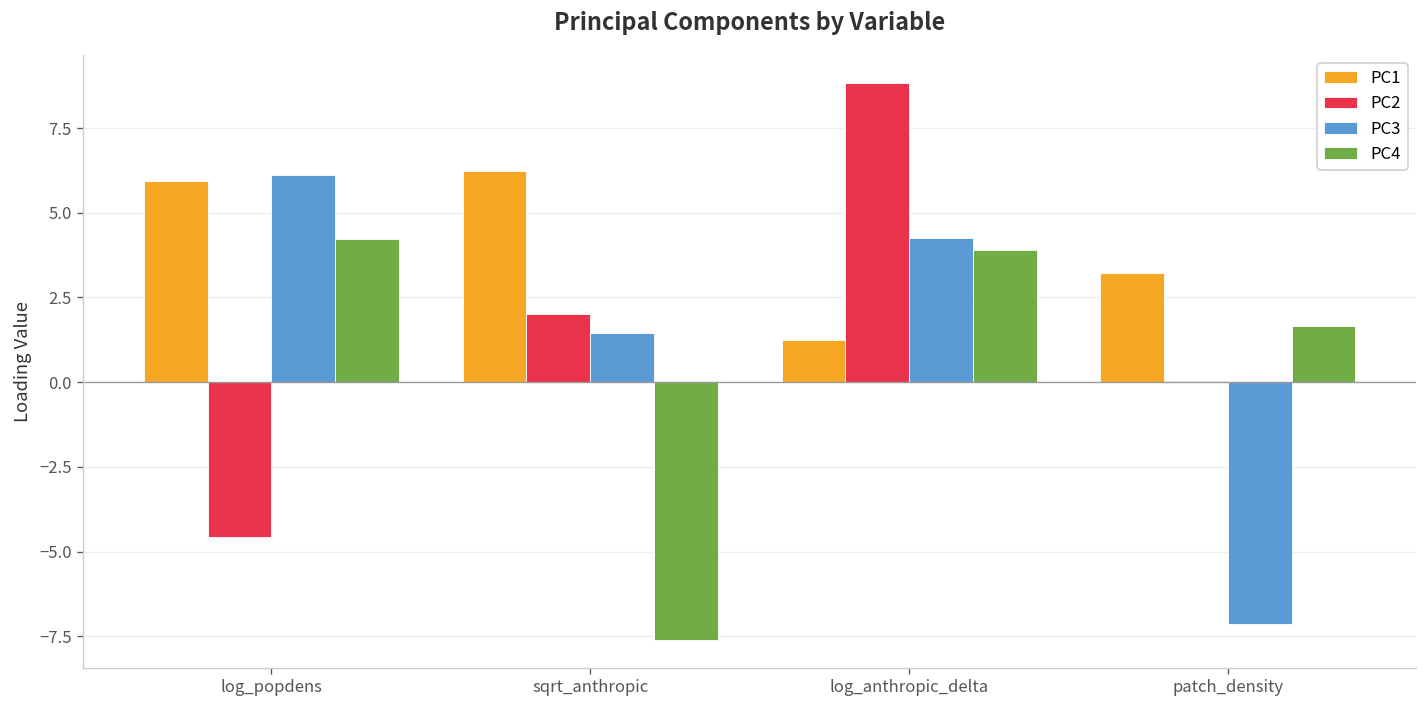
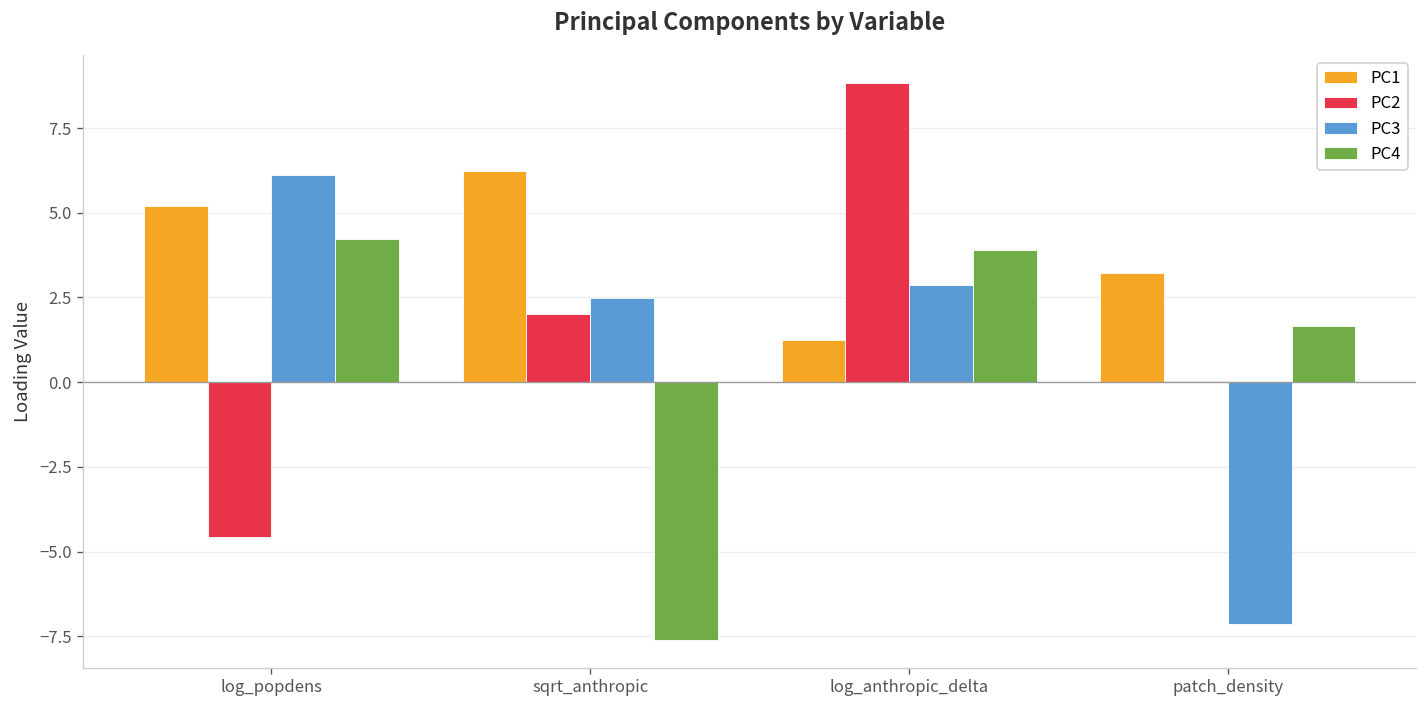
  {
    "PC1": {
-     "log_popdens": 5.9,
+     "log_popdens": 5.2,
      "sqrt_anthropic": 6.2,
      "log_anthropic_delta": 1.2,
      "patch_density": 3.2
    },
    "PC2": {
      "log_popdens": -4.6,
      "sqrt_anthropic": 2.0,
      "log_anthropic_delta": 8.8
    },
    "PC3": {
      "log_popdens": 6.1,
-     "sqrt_anthropic": 1.4,
-     "log_anthropic_delta": 4.2,
+     "sqrt_anthropic": 2.5,
+     "log_anthropic_delta": 2.9,
      "patch_density": -7.2
    },
    "PC4": {
      "log_popdens": 4.2,
      "sqrt_anthropic": -7.6,
      "log_anthropic_delta": 3.9,
      "patch_density": 1.7
    }
  }
